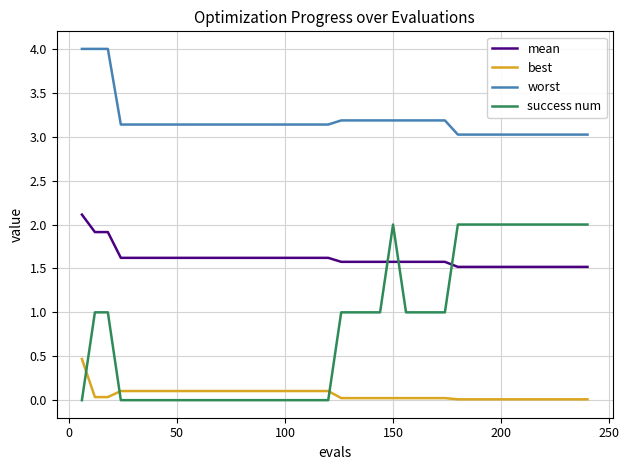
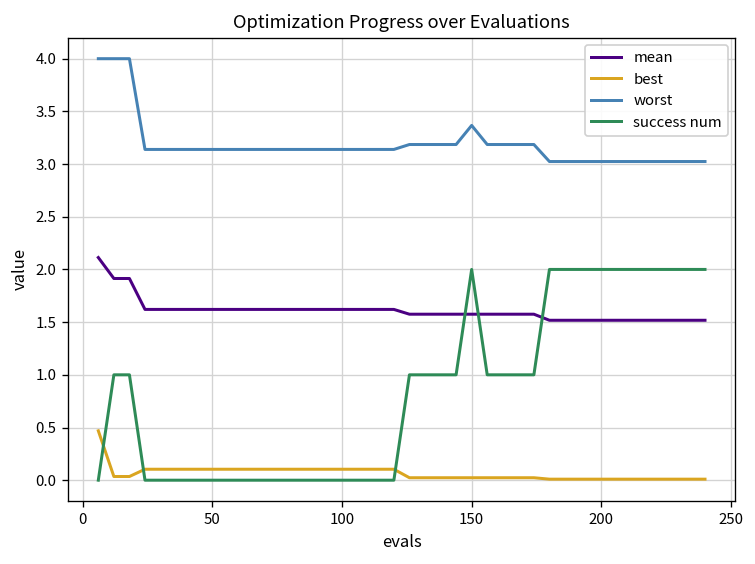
  {
    "mean": {
      "150": 1.6
    },
    "best": {
      "150": 0.0
    },
    "worst": {
-     "150": 3.2
+     "150": 3.4
    },
    "success num": {
      "150": 2.0
    }
  }
